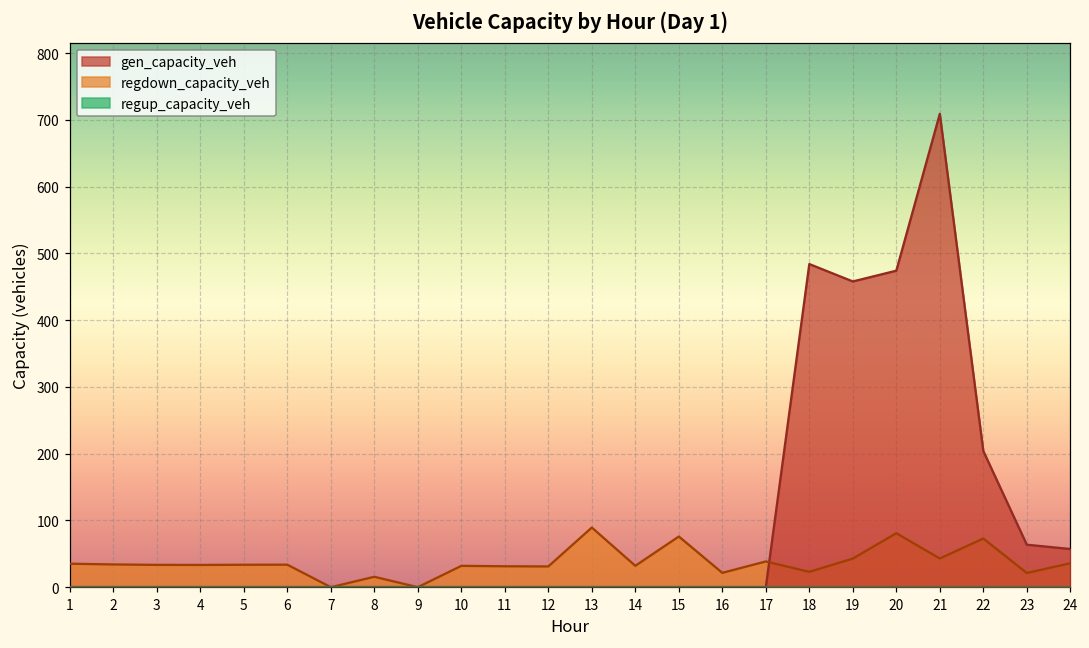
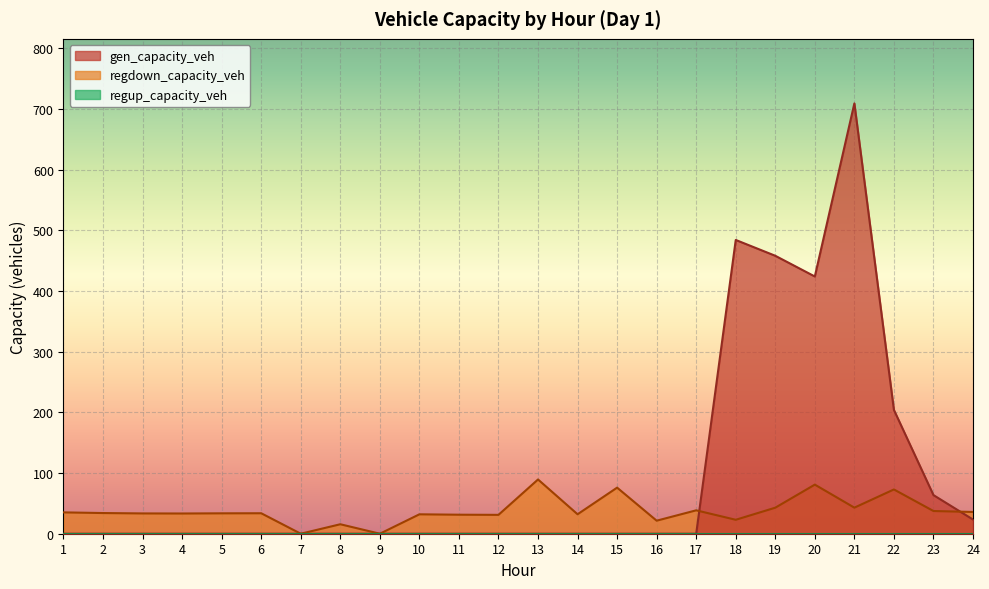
  {
    "gen_capacity_veh": {
      "18": 480,
      "19": 460,
-     "20": 470,
+     "20": 420,
      "21": 710,
      "22": 200,
      "23": 60,
-     "24": 60
+     "24": 20
    },
    "regdown_capacity_veh": {
      "1": 40,
      "2": 30,
      "3": 30,
      "4": 30,
      "5": 30,
      "6": 30,
      "8": 20,
      "10": 30,
      "11": 30,
      "12": 30,
      "13": 90,
      "14": 30,
      "15": 80,
      "16": 20,
      "17": 40,
      "18": 20,
      "19": 40,
      "20": 80,
      "21": 40,
      "22": 70,
-     "23": 20,
+     "23": 40,
      "24": 40
    },
    "regup_capacity_veh": {
      "18": 0,
      "19": 0,
      "20": 0,
      "21": 0,
      "22": 0,
      "23": 0,
      "24": 0
    }
  }
